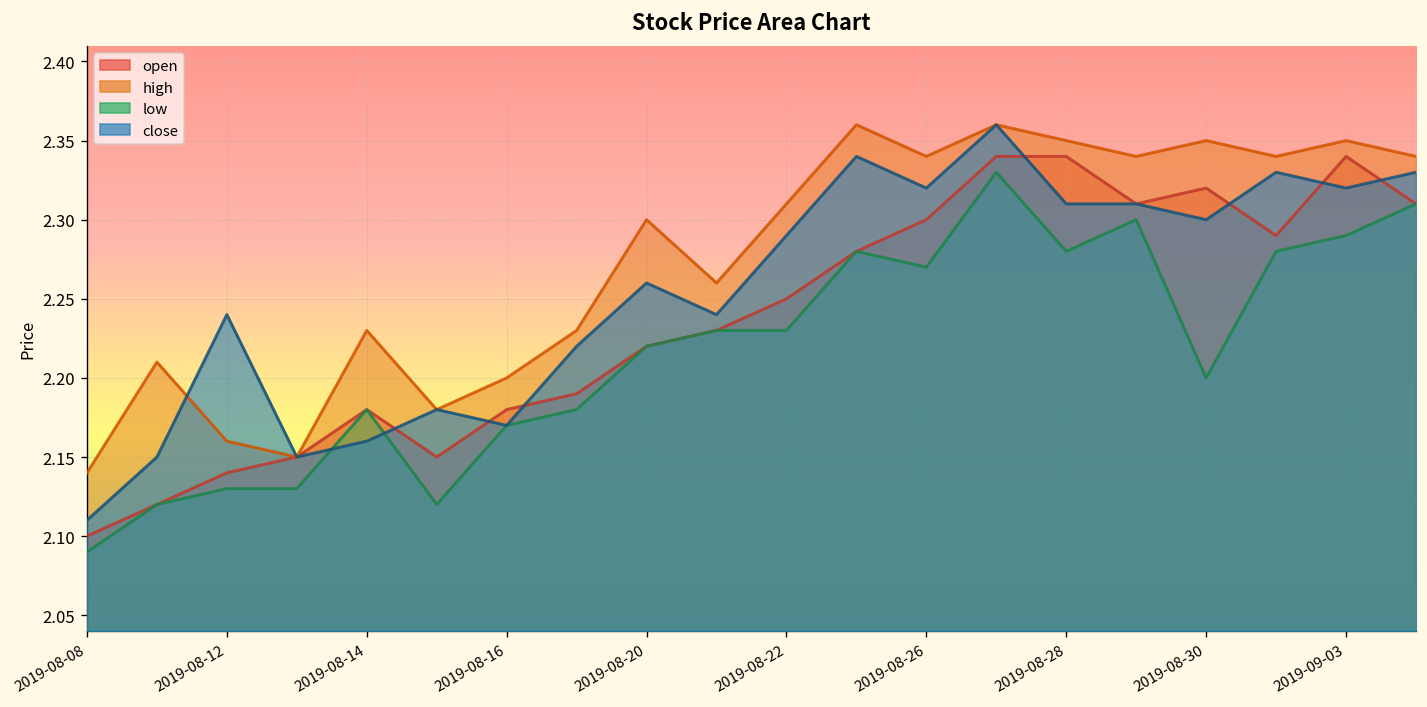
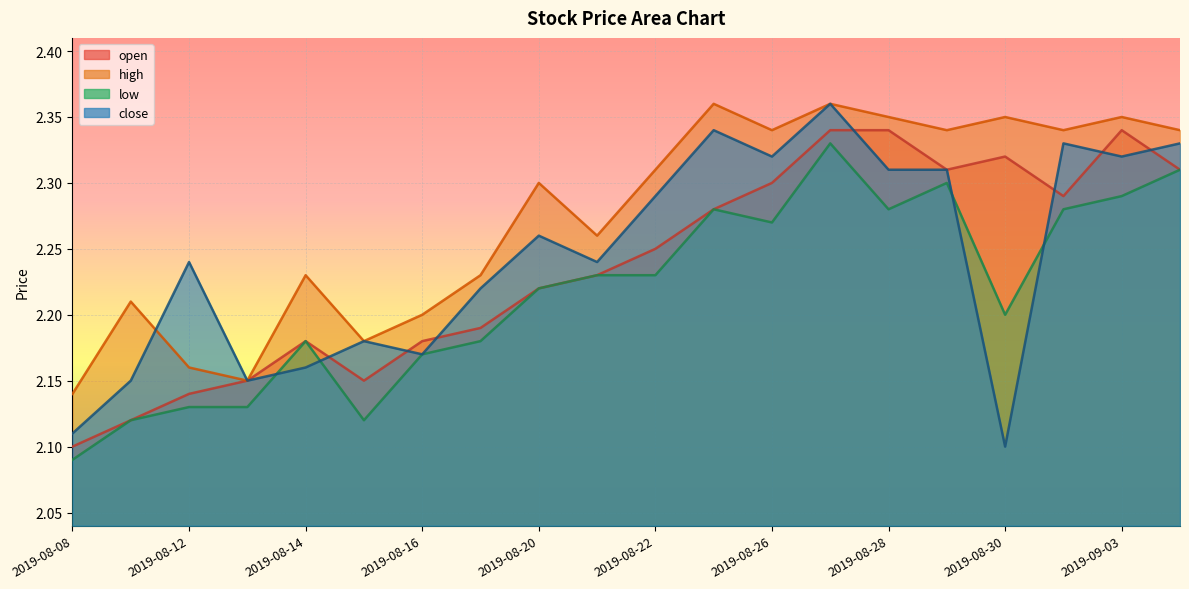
  {
    "low": {
      "2019-08-08": 2.090,
      "2019-08-12": 2.130,
      "2019-08-22": 2.230,
      "2019-08-26": 2.270,
      "2019-08-28": 2.280,
      "2019-08-30": 2.2,
      "2019-09-03": 2.290
    },
    "close": {
      "2019-08-08": 2.110,
      "2019-08-12": 2.240,
      "2019-08-14": 2.160,
      "2019-08-20": 2.260,
      "2019-08-22": 2.290,
      "2019-08-26": 2.320,
      "2019-08-28": 2.310,
-     "2019-08-30": 2.3,
+     "2019-08-30": 2.1,
      "2019-09-03": 2.320
    }
  }
